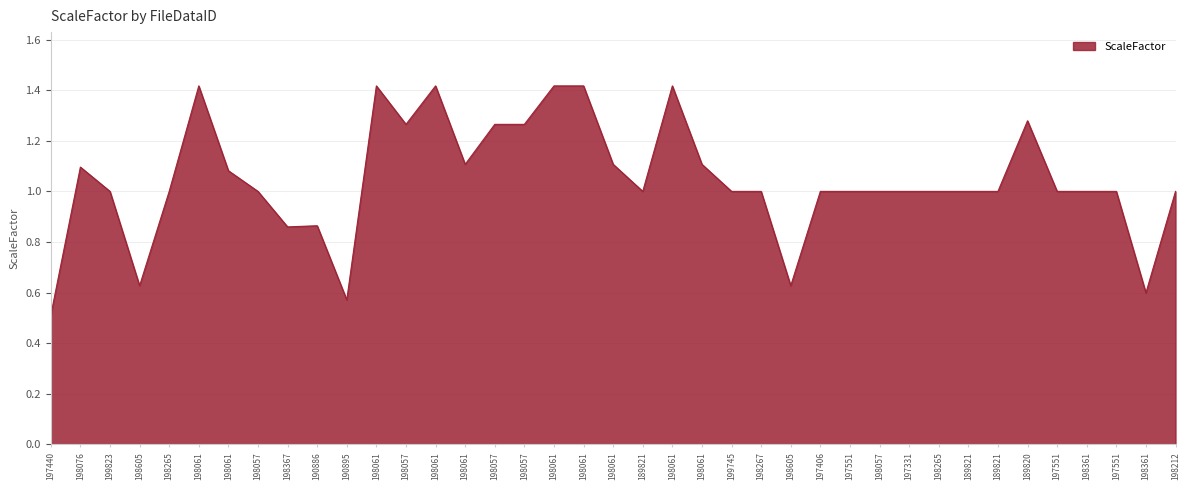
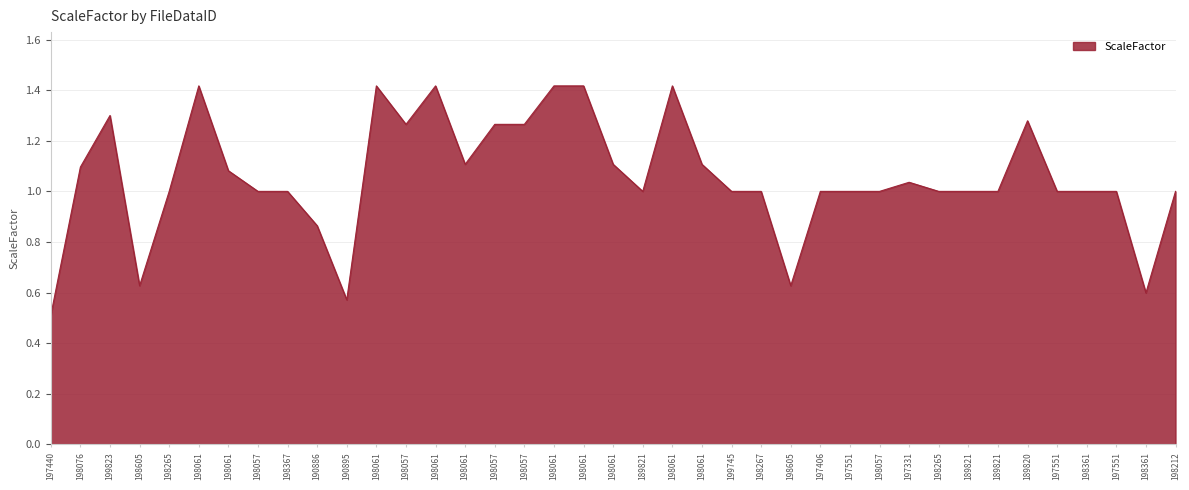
  {
    "197440": 0.51,
    "198076": 1.10,
-   "199823": 1.0,
-   "198367": 0.86,
+   "199823": 1.3,
+   "198367": 1.00,
    "190886": 0.86,
    "190895": 0.57,
    "199745": 1.00,
    "198267": 1.00,
    "197406": 1.00,
-   "197331": 1.00,
+   "197331": 1.04,
    "189820": 1.28,
    "198212": 1.00
  }
